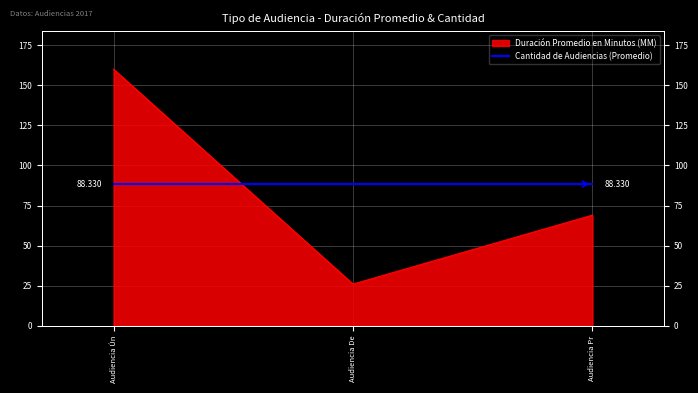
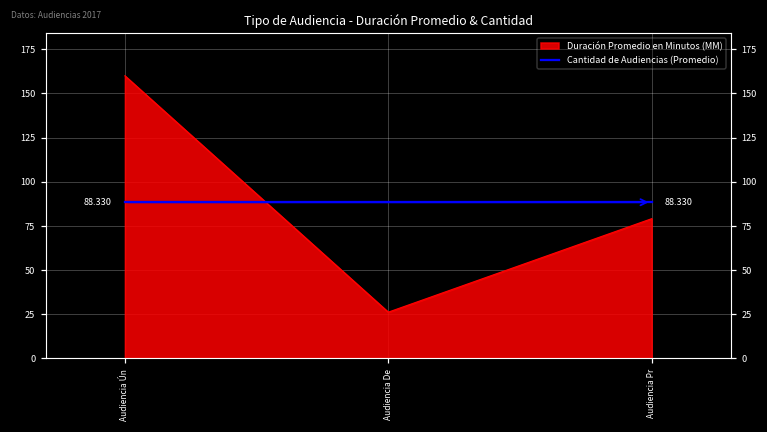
  {
    "Duración Promedio en Minutos (MM)": {
      "Audiencia Ún": 160,
      "Audiencia De": 26,
-     "Audiencia Pr": 69
+     "Audiencia Pr": 79
    },
    "Cantidad de Audiencias (Promedio)": {
      "Audiencia Ún": 88.330,
      "Audiencia Pr": 88.330
    }
  }
